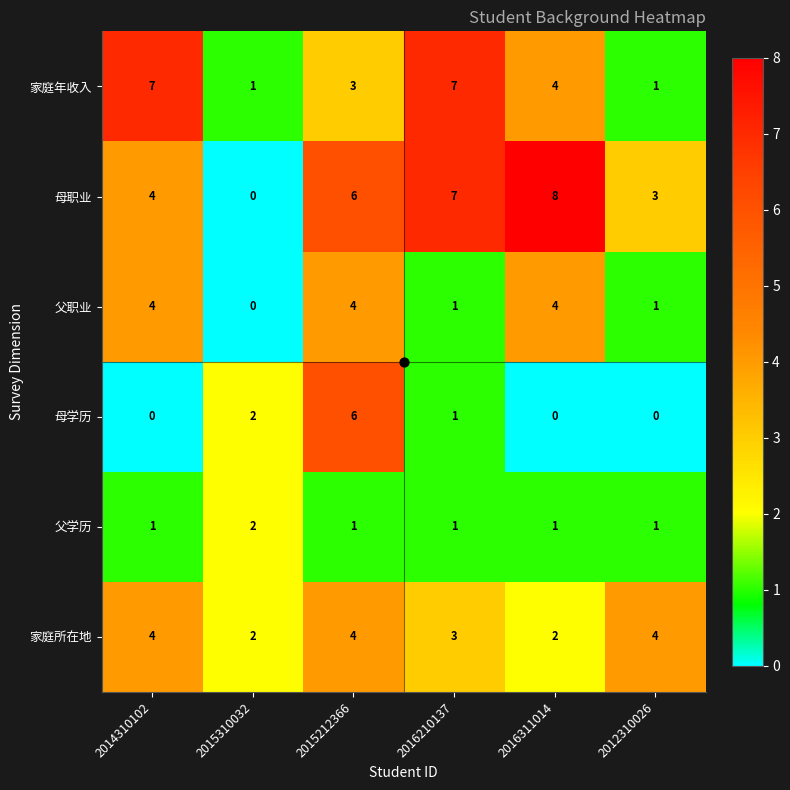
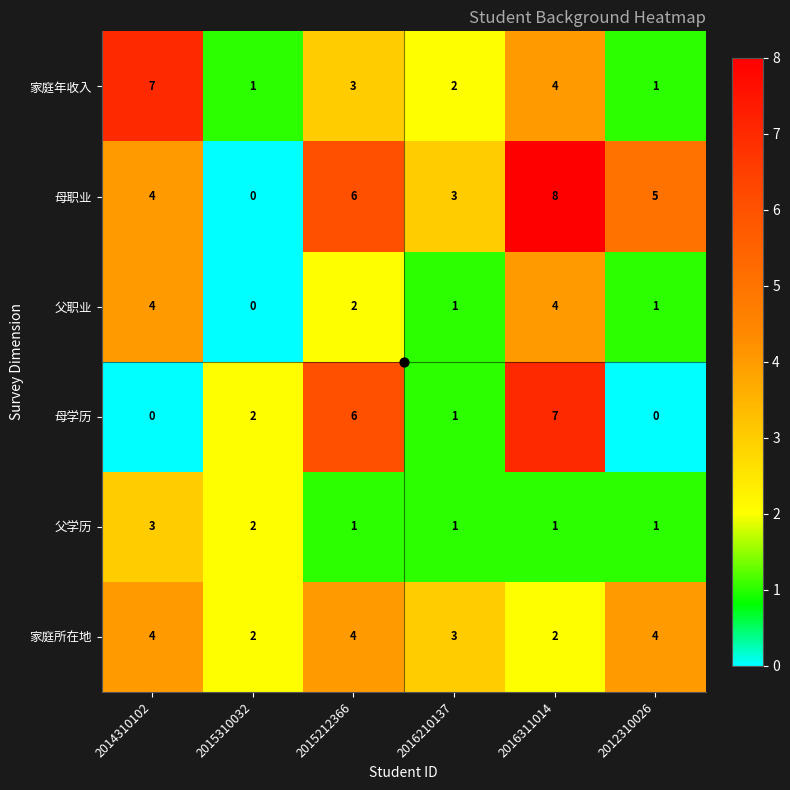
  {
    "家庭年收入": {
      "2014310102": 7,
      "2015310032": 1,
      "2015212366": 3,
-     "2016210137": 7,
+     "2016210137": 2,
      "2016311014": 4,
      "2012310026": 1
    },
    "母职业": {
      "2014310102": 4,
      "2015310032": 0,
      "2015212366": 6,
-     "2016210137": 7,
+     "2016210137": 3,
      "2016311014": 8,
-     "2012310026": 3
+     "2012310026": 5
    },
    "父职业": {
      "2014310102": 4,
      "2015310032": 0,
-     "2015212366": 4,
+     "2015212366": 2,
      "2016210137": 1,
      "2016311014": 4,
      "2012310026": 1
    },
    "母学历": {
      "2014310102": 0,
      "2015310032": 2,
      "2015212366": 6,
      "2016210137": 1,
-     "2016311014": 0,
+     "2016311014": 7,
      "2012310026": 0
    },
    "父学历": {
-     "2014310102": 1,
+     "2014310102": 3,
      "2015310032": 2,
      "2015212366": 1,
      "2016210137": 1,
      "2016311014": 1,
      "2012310026": 1
    },
    "家庭所在地": {
      "2014310102": 4,
      "2015310032": 2,
      "2015212366": 4,
      "2016210137": 3,
      "2016311014": 2,
      "2012310026": 4
    }
  }
